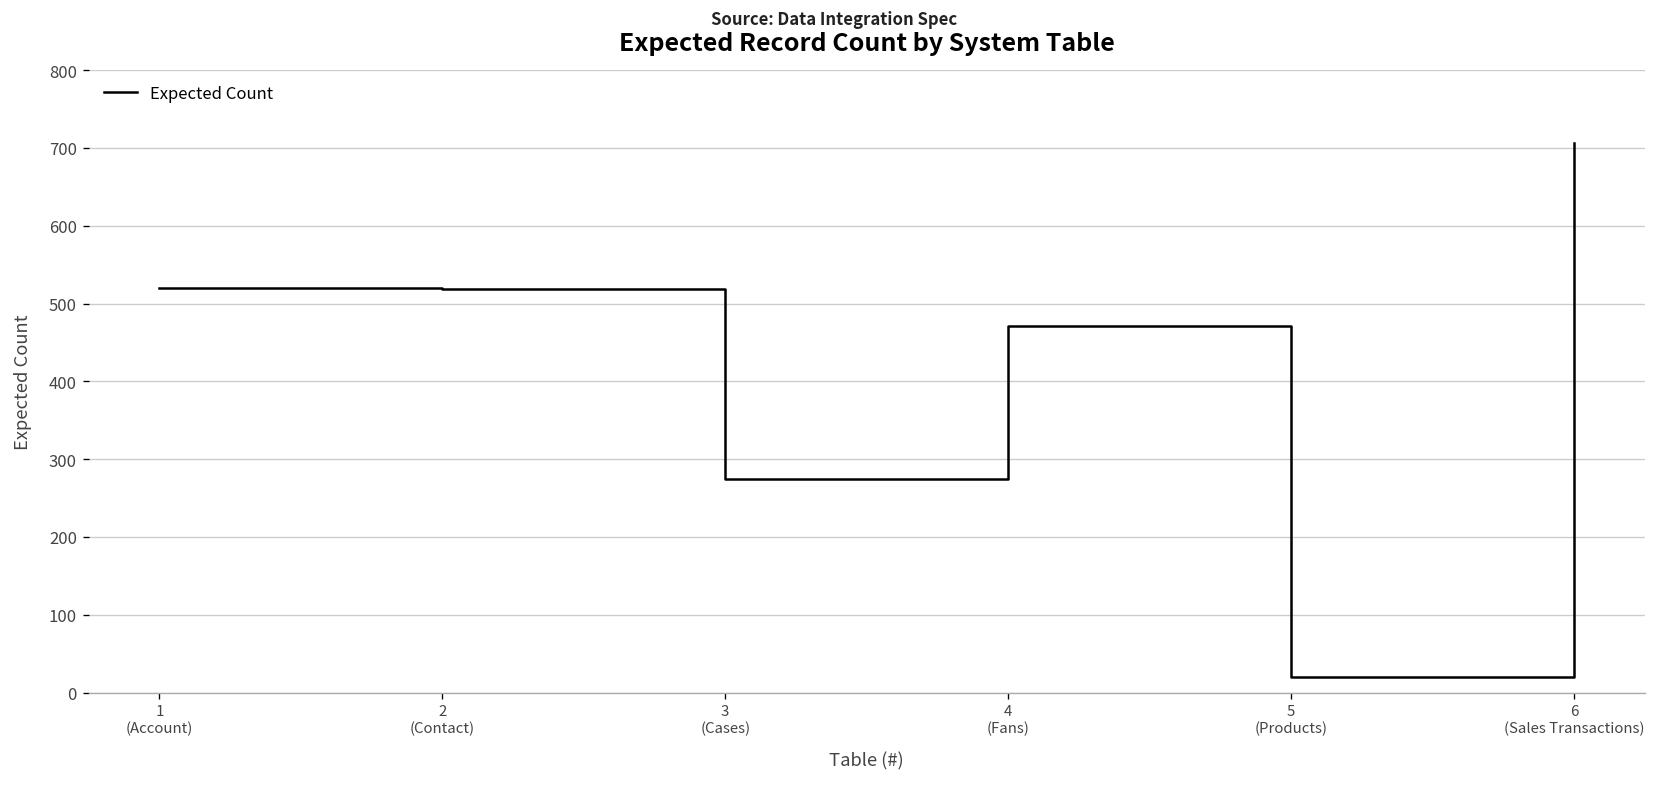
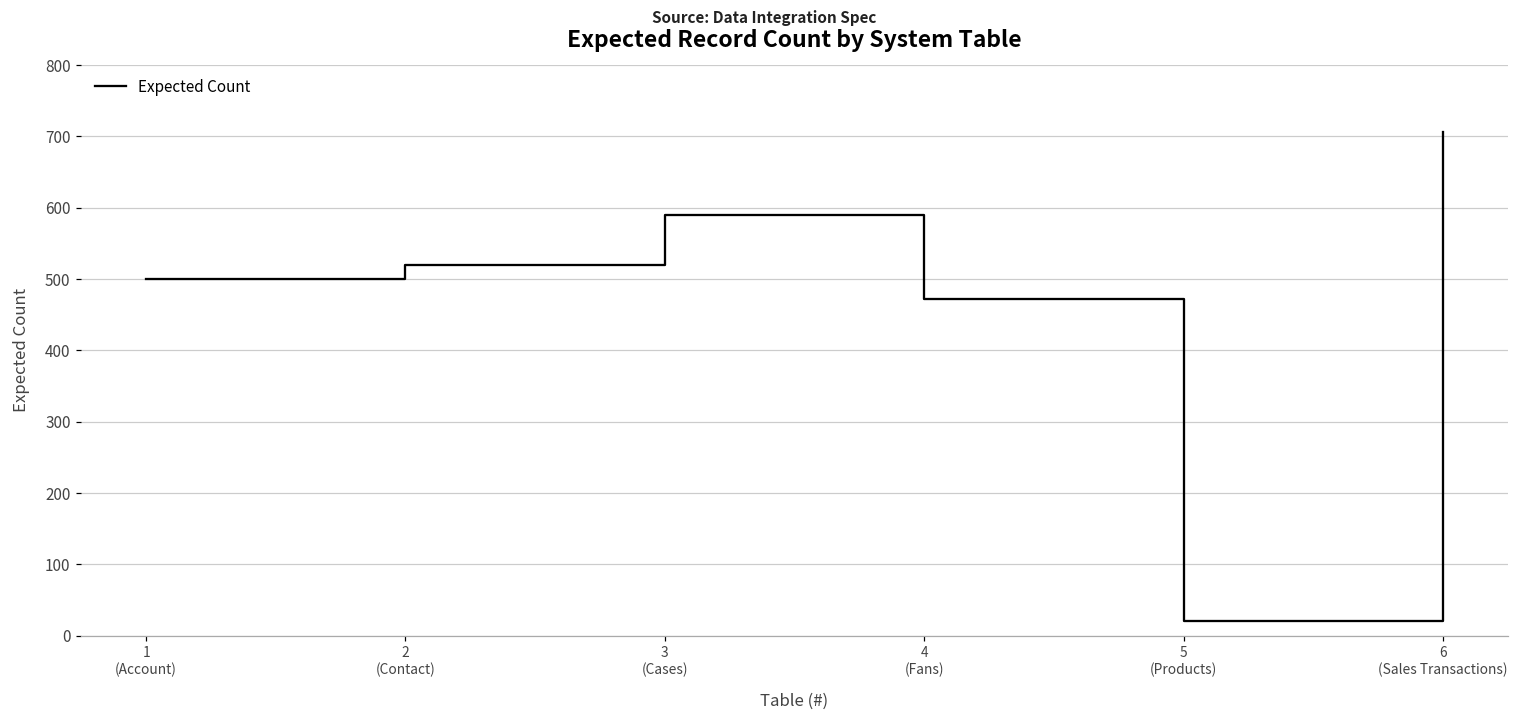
  {
-   "1 (Account)": 520,
+   "1 (Account)": 500,
    "2 (Contact)": 520,
-   "3 (Cases)": 270,
+   "3 (Cases)": 590,
    "4 (Fans)": 470,
    "5 (Products)": 20,
    "6 (Sales Transactions)": 710
  }
